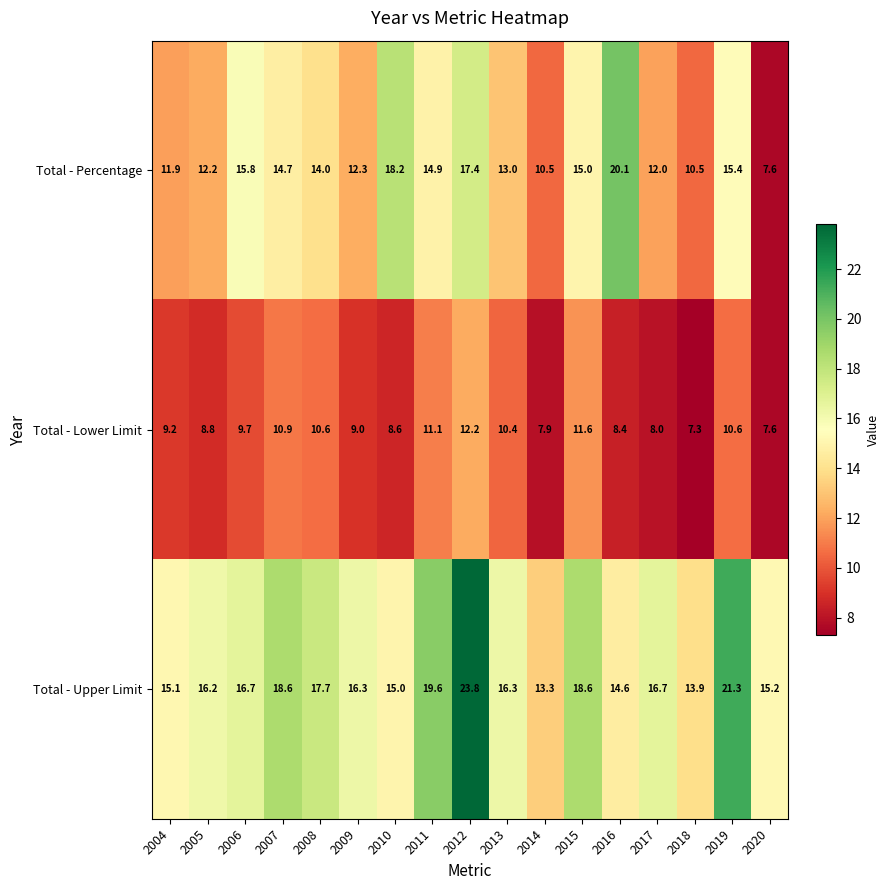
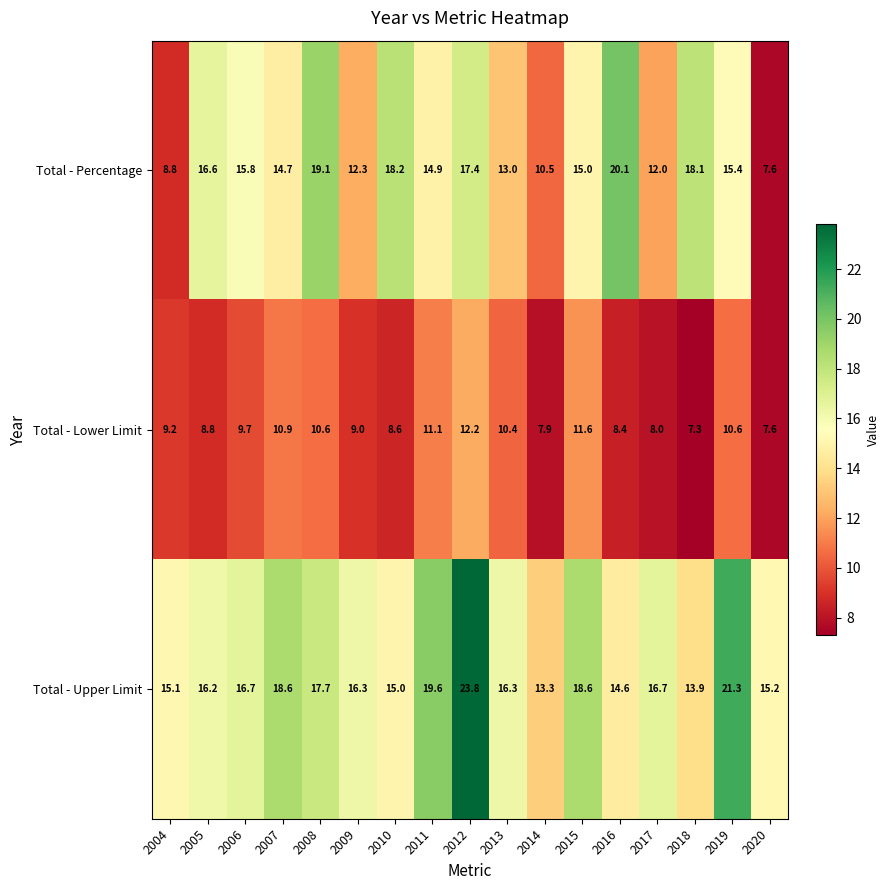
  {
    "Total - Percentage": {
-     "2004": 11.9,
-     "2005": 12.2,
+     "2004": 8.8,
+     "2005": 16.6,
      "2006": 15.8,
      "2007": 14.7,
-     "2008": 14.0,
+     "2008": 19.1,
      "2009": 12.3,
      "2010": 18.2,
      "2011": 14.9,
      "2012": 17.4,
      "2013": 13.0,
      "2014": 10.5,
      "2015": 15.0,
      "2016": 20.1,
      "2017": 12.0,
-     "2018": 10.5,
+     "2018": 18.1,
      "2019": 15.4,
      "2020": 7.6
    },
    "Total - Lower Limit": {
      "2004": 9.2,
      "2005": 8.8,
      "2006": 9.7,
      "2007": 10.9,
      "2008": 10.6,
      "2009": 9.0,
      "2010": 8.6,
      "2011": 11.1,
      "2012": 12.2,
      "2013": 10.4,
      "2014": 7.9,
      "2015": 11.6,
      "2016": 8.4,
      "2017": 8.0,
      "2018": 7.3,
      "2019": 10.6,
      "2020": 7.6
    },
    "Total - Upper Limit": {
      "2004": 15.1,
      "2005": 16.2,
      "2006": 16.7,
      "2007": 18.6,
      "2008": 17.7,
      "2009": 16.3,
      "2010": 15.0,
      "2011": 19.6,
      "2012": 23.8,
      "2013": 16.3,
      "2014": 13.3,
      "2015": 18.6,
      "2016": 14.6,
      "2017": 16.7,
      "2018": 13.9,
      "2019": 21.3,
      "2020": 15.2
    }
  }
